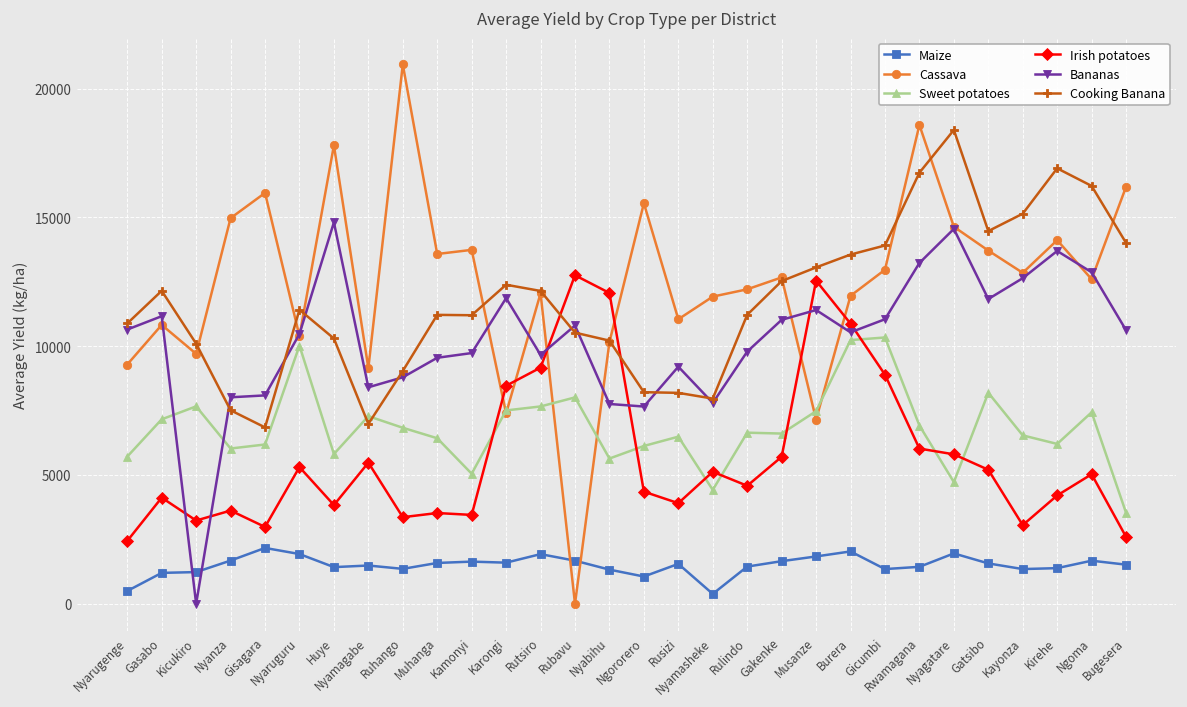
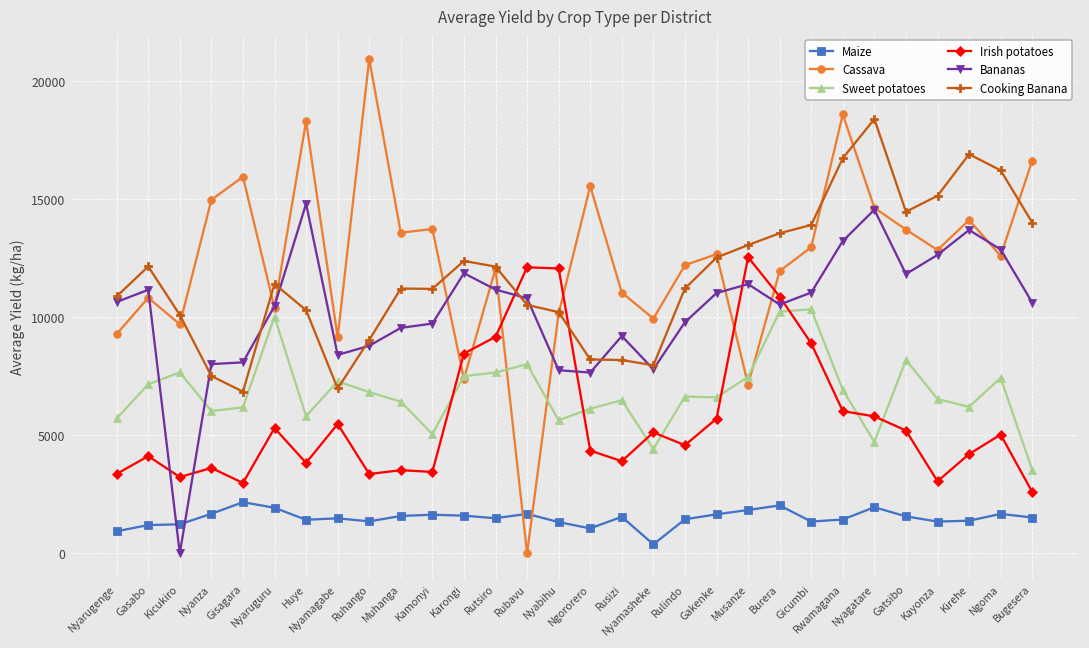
  {
    "Maize": {
-     "Nyarugenge": 500,
+     "Nyarugenge": 900,
      "Gasabo": 1200,
      "Kicukiro": 1200,
      "Nyanza": 1700,
      "Gisagara": 2200,
      "Nyaruguru": 1900,
      "Huye": 1400,
      "Nyamagabe": 1500,
      "Ruhango": 1400,
      "Muhanga": 1600,
      "Kamonyi": 1600,
      "Karongi": 1600,
-     "Rutsiro": 1900,
+     "Rutsiro": 1500,
      "Rubavu": 1700,
      "Nyabihu": 1300,
      "Ngororero": 1100,
      "Rusizi": 1500,
      "Nyamasheke": 400,
      "Rulindo": 1400,
      "Gakenke": 1700,
      "Musanze": 1800,
      "Burera": 2000,
      "Gicumbi": 1300,
      "Rwamagana": 1400,
      "Nyagatare": 2000,
      "Gatsibo": 1600,
      "Kayonza": 1300,
      "Kirehe": 1400,
      "Ngoma": 1700,
      "Bugesera": 1500
    },
    "Cassava": {
      "Nyarugenge": 9300,
      "Gasabo": 10800,
      "Kicukiro": 9700,
      "Nyanza": 15000,
      "Gisagara": 15900,
-     "Huye": 17800,
+     "Huye": 18300,
      "Nyamagabe": 9100,
      "Ruhango": 20900,
      "Muhanga": 13600,
      "Kamonyi": 13700,
      "Rubavu": 0,
      "Ngororero": 15500,
      "Rusizi": 11000,
-     "Nyamasheke": 11900,
+     "Nyamasheke": 9900,
      "Rulindo": 12200,
      "Gakenke": 12700,
      "Musanze": 7200,
      "Burera": 12000,
      "Gicumbi": 13000,
      "Rwamagana": 18600,
      "Gatsibo": 13700,
      "Kayonza": 12800,
      "Kirehe": 14100,
      "Ngoma": 12600,
-     "Bugesera": 16200
+     "Bugesera": 16600
    },
    "Sweet potatoes": {
      "Nyarugenge": 5700,
      "Gasabo": 7200,
      "Kicukiro": 7700,
      "Nyanza": 6000,
      "Gisagara": 6200,
      "Nyaruguru": 10000,
      "Huye": 5800,
      "Nyamagabe": 7300,
      "Ruhango": 6800,
      "Muhanga": 6400,
      "Kamonyi": 5000,
      "Rutsiro": 7700,
      "Rubavu": 8000,
      "Nyabihu": 5600,
      "Ngororero": 6100,
      "Rusizi": 6500,
      "Nyamasheke": 4400,
      "Rulindo": 6600,
      "Gakenke": 6600,
      "Musanze": 7500,
      "Burera": 10200,
      "Gicumbi": 10300,
      "Rwamagana": 6900,
      "Nyagatare": 4700,
      "Gatsibo": 8200,
      "Kayonza": 6500,
      "Kirehe": 6200,
      "Ngoma": 7400,
      "Bugesera": 3500
    },
    "Irish potatoes": {
-     "Nyarugenge": 2400,
+     "Nyarugenge": 3400,
      "Gasabo": 4100,
      "Kicukiro": 3200,
      "Nyanza": 3600,
      "Gisagara": 3000,
      "Nyaruguru": 5300,
      "Huye": 3800,
      "Nyamagabe": 5500,
      "Ruhango": 3400,
      "Muhanga": 3500,
      "Kamonyi": 3400,
      "Karongi": 8500,
      "Rutsiro": 9200,
-     "Rubavu": 12800,
+     "Rubavu": 12100,
      "Nyabihu": 12100,
      "Ngororero": 4400,
      "Rusizi": 3900,
      "Nyamasheke": 5100,
      "Rulindo": 4600,
      "Gakenke": 5700,
      "Musanze": 12500,
      "Burera": 10900,
      "Gicumbi": 8900,
      "Rwamagana": 6000,
      "Nyagatare": 5800,
      "Gatsibo": 5200,
      "Kayonza": 3100,
      "Kirehe": 4200,
      "Ngoma": 5000,
      "Bugesera": 2600
    },
    "Bananas": {
      "Nyarugenge": 10600,
      "Gasabo": 11200,
      "Kicukiro": 0,
      "Nyanza": 8000,
      "Gisagara": 8100,
      "Huye": 14800,
      "Nyamagabe": 8400,
      "Ruhango": 8800,
      "Muhanga": 9500,
      "Kamonyi": 9700,
      "Karongi": 11900,
-     "Rutsiro": 9700,
+     "Rutsiro": 11200,
      "Rubavu": 10800,
      "Nyabihu": 7800,
      "Ngororero": 7700,
      "Rusizi": 9200,
      "Nyamasheke": 7800,
      "Rulindo": 9800,
      "Gakenke": 11000,
      "Musanze": 11400,
      "Burera": 10500,
      "Gicumbi": 11000,
      "Rwamagana": 13200,
      "Gatsibo": 11800,
      "Kayonza": 12600,
      "Kirehe": 13700,
      "Ngoma": 12900,
      "Bugesera": 10600
    },
    "Cooking Banana": {
      "Nyarugenge": 10900,
      "Gasabo": 12100,
      "Kicukiro": 10100,
      "Nyanza": 7500,
      "Gisagara": 6800,
      "Nyaruguru": 11400,
      "Huye": 10300,
      "Nyamagabe": 7000,
      "Ruhango": 9000,
      "Muhanga": 11200,
      "Kamonyi": 11200,
      "Karongi": 12400,
      "Rubavu": 10500,
      "Ngororero": 8200,
      "Rusizi": 8200,
      "Nyamasheke": 8000,
      "Rulindo": 11200,
      "Gakenke": 12500,
      "Musanze": 13100,
      "Burera": 13600,
      "Gicumbi": 13900,
      "Rwamagana": 16700,
      "Nyagatare": 18400,
      "Gatsibo": 14500,
      "Kayonza": 15100,
      "Kirehe": 16900,
      "Ngoma": 16200,
      "Bugesera": 14000
    }
  }
